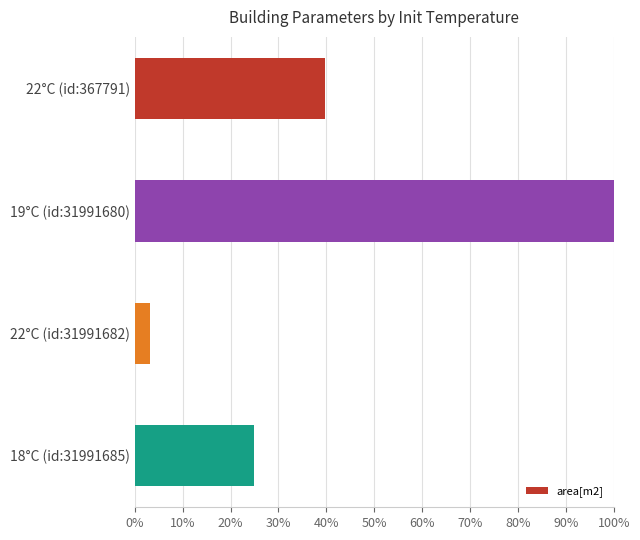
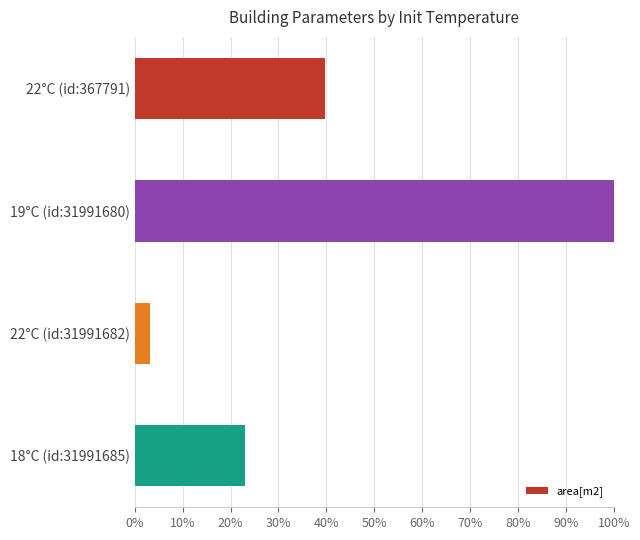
  {
    "22°C (id:367791)": "40%",
    "19°C (id:31991680)": "100%",
    "22°C (id:31991682)": "3%",
-   "18°C (id:31991685)": "25%"
+   "18°C (id:31991685)": "23%"
  }
